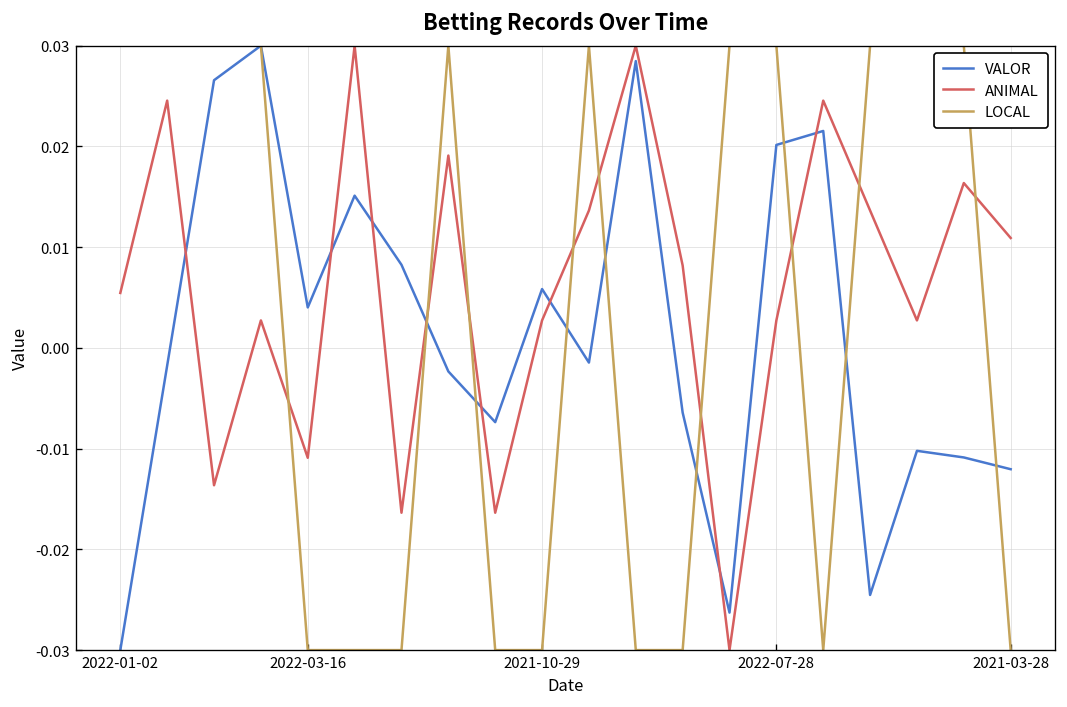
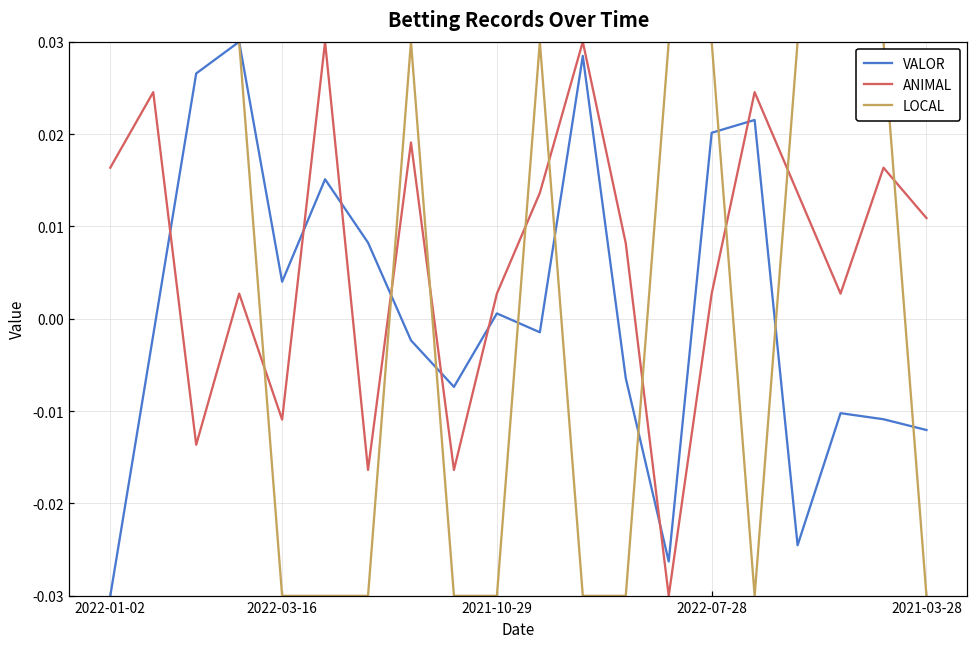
  {
    "VALOR": {
      "2022-01-02": -0.030,
      "2022-03-16": 0.004,
-     "2021-10-29": 0.006,
+     "2021-10-29": 0.001,
      "2022-07-28": 0.020,
      "2021-03-28": -0.012
    },
    "ANIMAL": {
-     "2022-01-02": 0.005,
+     "2022-01-02": 0.016,
      "2022-03-16": -0.011,
      "2021-10-29": 0.003,
      "2022-07-28": 0.003,
      "2021-03-28": 0.011
    },
    "LOCAL": {
      "2022-01-02": 0.030,
      "2022-03-16": -0.030,
      "2021-10-29": -0.030,
      "2022-07-28": 0.030,
      "2021-03-28": -0.030
    }
  }
